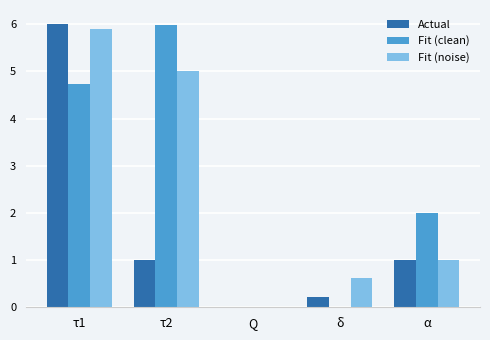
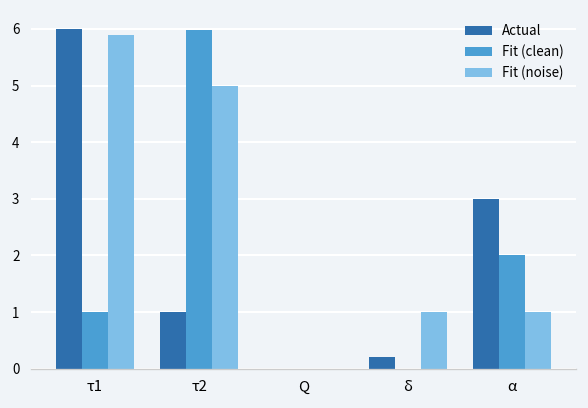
  {
    "Actual": {
      "τ1": 6,
      "τ2": 1,
      "δ": 0.2,
-     "α": 1
+     "α": 3
    },
    "Fit (clean)": {
-     "τ1": 4.7,
+     "τ1": 1.0,
      "τ2": 6.0,
      "α": 2.0
    },
    "Fit (noise)": {
      "τ1": 5.9,
      "τ2": 5.0,
-     "δ": 0.6,
+     "δ": 1.0,
      "α": 1.0
    }
  }
